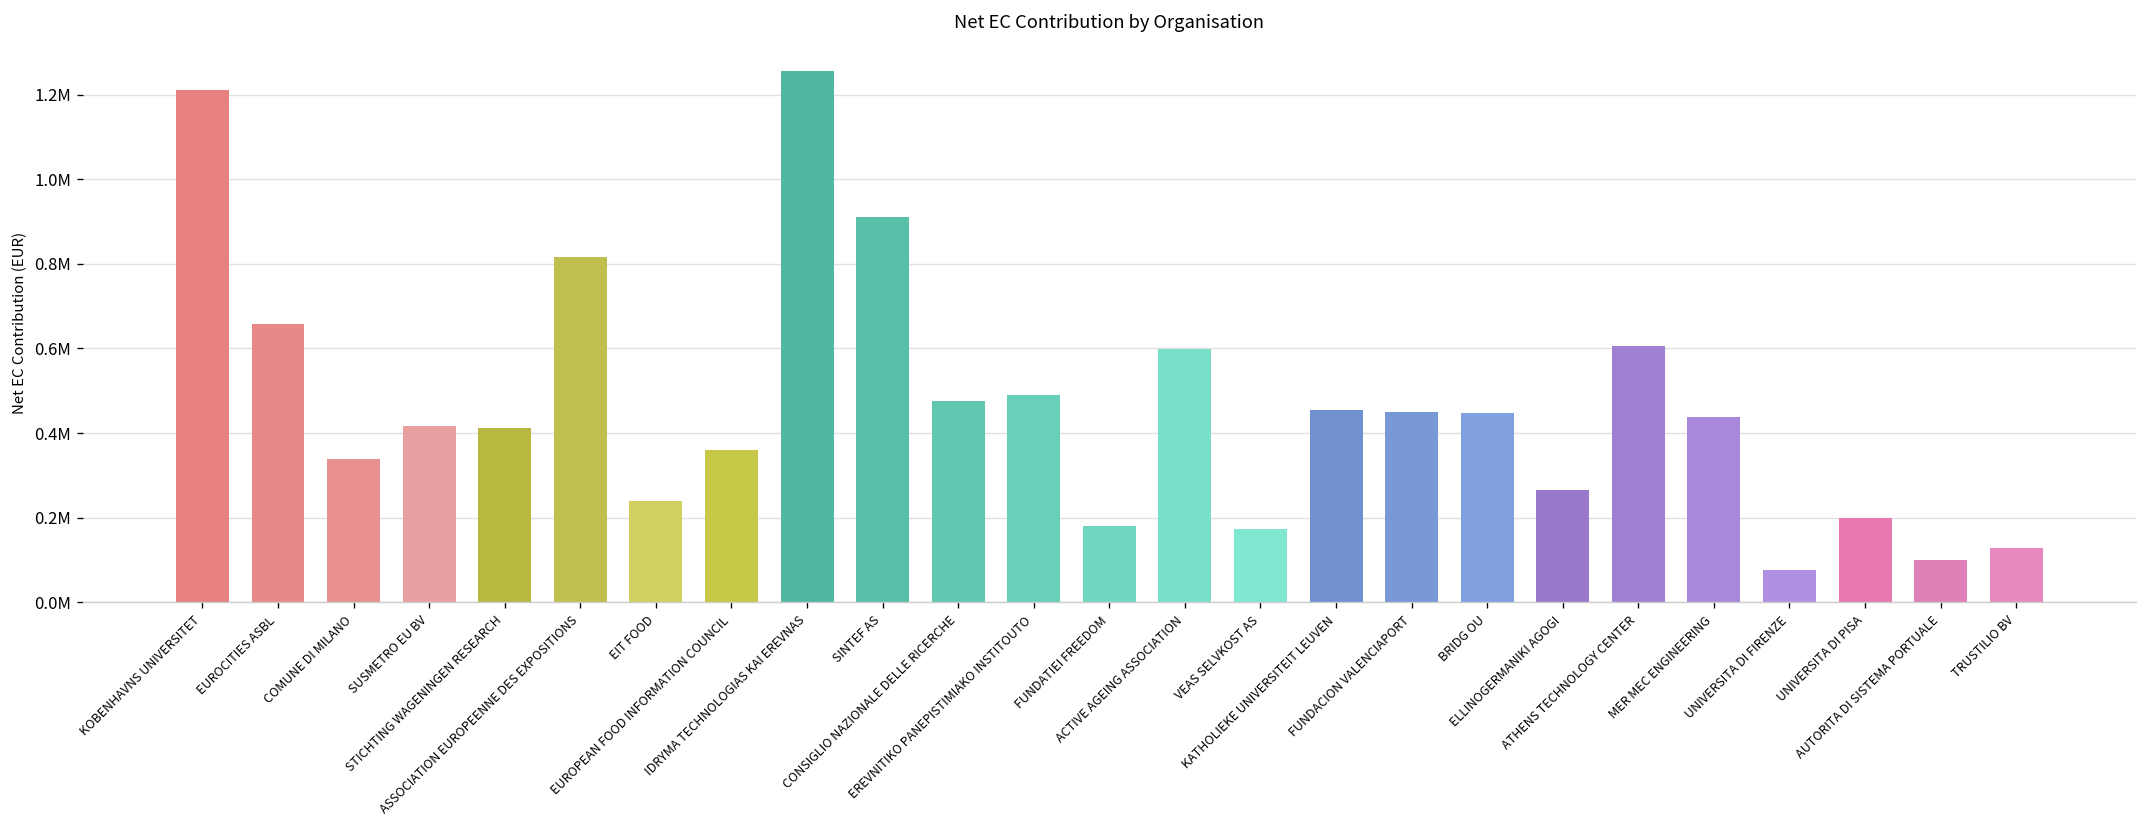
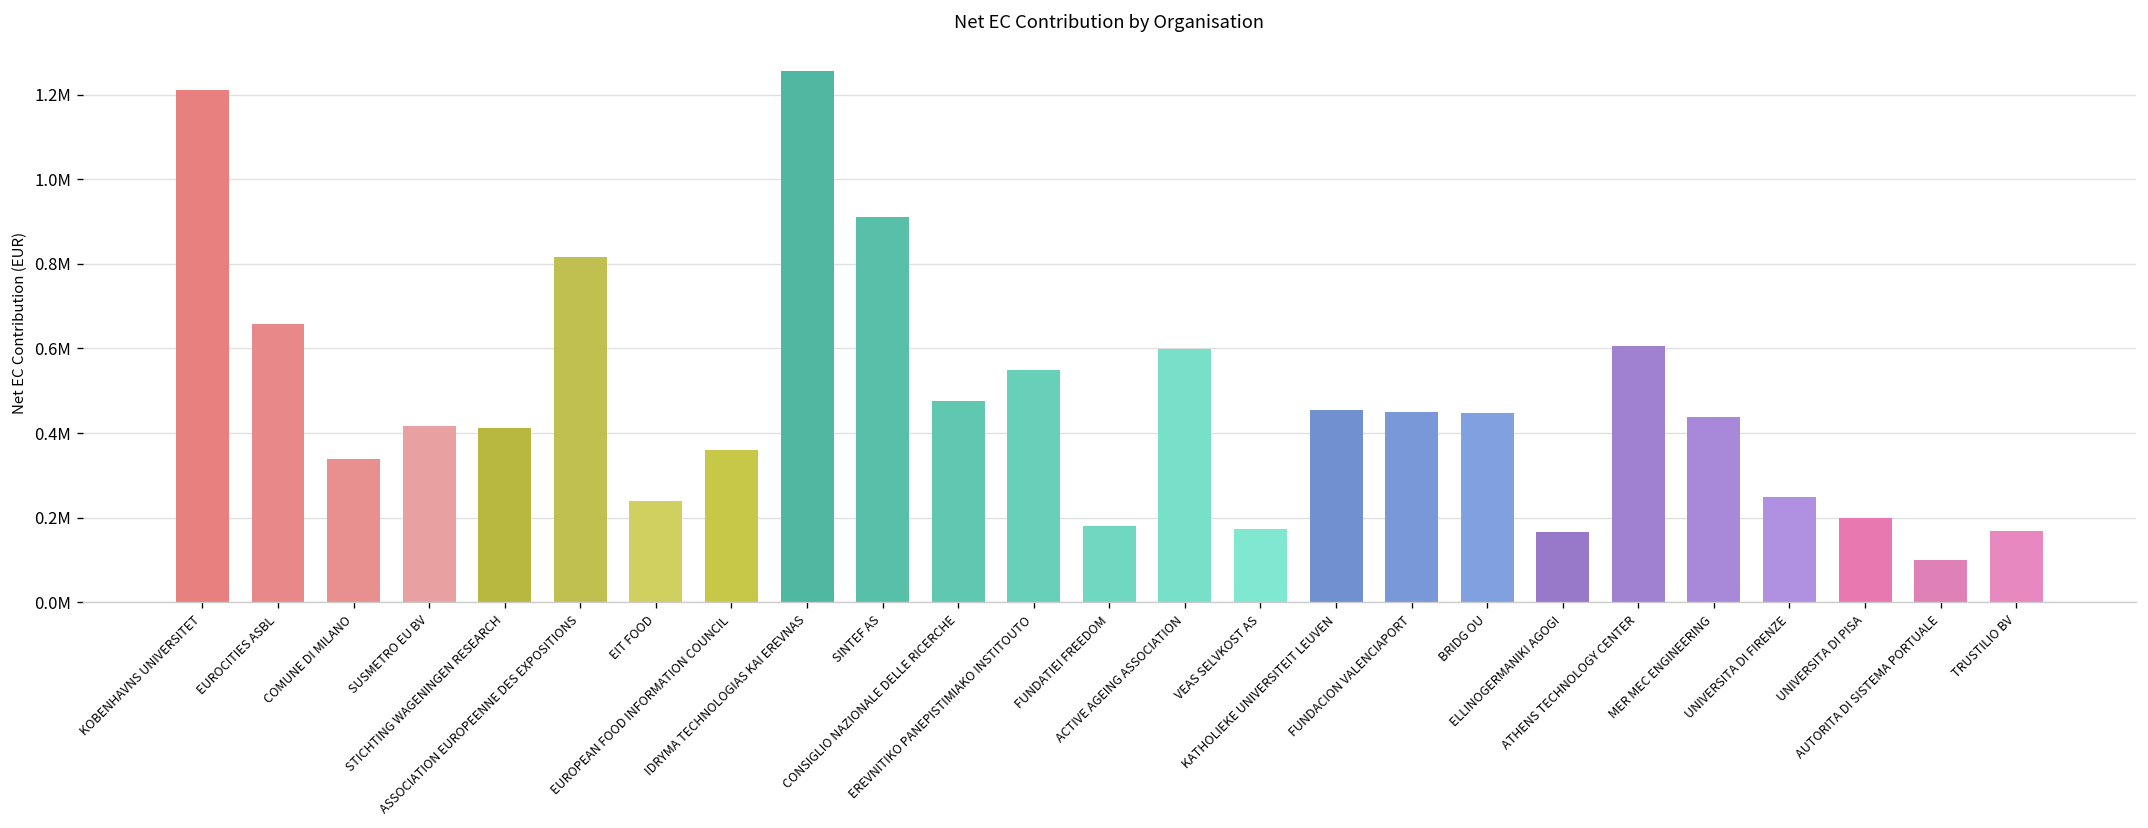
  {
    "KOBENHAVNS UNIVERSITET": 1210000,
    "EUROCITIES ASBL": 660000,
    "COMUNE DI MILANO": 340000,
    "SUSMETRO EU BV": 420000,
    "STICHTING WAGENINGEN RESEARCH": 410000,
    "ASSOCIATION EUROPEENNE DES EXPOSITIONS": 820000,
    "EIT FOOD": 240000,
    "EUROPEAN FOOD INFORMATION COUNCIL": 360000,
    "IDRYMA TECHNOLOGIAS KAI EREVNAS": 1260000,
    "SINTEF AS": 910000,
    "CONSIGLIO NAZIONALE DELLE RICERCHE": 480000,
-   "EREVNITIKO PANEPISTIMIAKO INSTITOUTO": 490000,
+   "EREVNITIKO PANEPISTIMIAKO INSTITOUTO": 550000,
    "FUNDATIEI FREEDOM": 180000,
    "ACTIVE AGEING ASSOCIATION": 600000,
    "VEAS SELVKOST AS": 170000,
    "KATHOLIEKE UNIVERSITEIT LEUVEN": 460000,
    "FUNDACION VALENCIAPORT": 450000,
    "BRIDG OU": 450000,
-   "ELLINOGERMANIKI AGOGI": 270000,
+   "ELLINOGERMANIKI AGOGI": 170000,
    "ATHENS TECHNOLOGY CENTER": 610000,
    "MER MEC ENGINEERING": 440000,
-   "UNIVERSITA DI FIRENZE": 80000,
+   "UNIVERSITA DI FIRENZE": 250000,
    "UNIVERSITA DI PISA": 200000,
    "AUTORITA DI SISTEMA PORTUALE": 100000,
-   "TRUSTILIO BV": 130000
+   "TRUSTILIO BV": 170000
  }
